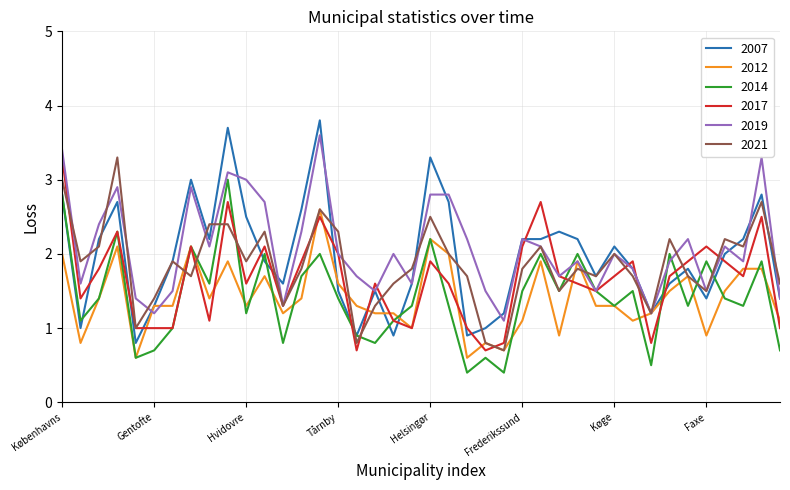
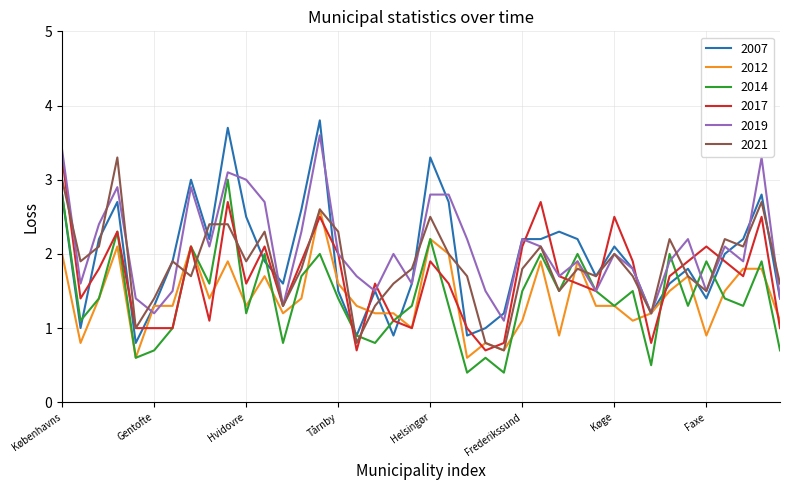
  {
    "2007": {
      "Hvidovre": 2.5,
      "Tårnby": 1.5,
      "Helsingør": 3.3,
      "Køge": 2.1,
      "Faxe": 1.4
    },
    "2012": {
      "Københavns": 2.0,
      "Hvidovre": 1.3,
      "Tårnby": 1.6,
      "Frederikssund": 1.1,
      "Faxe": 0.9
    },
    "2014": {
      "Gentofte": 0.7,
      "Hvidovre": 1.2,
      "Tårnby": 1.4,
      "Frederikssund": 1.5,
      "Faxe": 1.9
    },
    "2017": {
      "Københavns": 3.3,
      "Gentofte": 1.0,
      "Hvidovre": 1.6,
      "Helsingør": 1.9,
      "Frederikssund": 2.1,
-     "Køge": 1.7,
+     "Køge": 2.5,
      "Faxe": 2.1
    },
    "2019": {
      "Københavns": 3.4,
      "Gentofte": 1.2,
      "Hvidovre": 3.0,
      "Helsingør": 2.8
    },
    "2021": {
      "Københavns": 3.0,
      "Gentofte": 1.4,
      "Hvidovre": 1.9,
      "Tårnby": 2.3,
      "Helsingør": 2.5,
      "Frederikssund": 1.8
    }
  }
